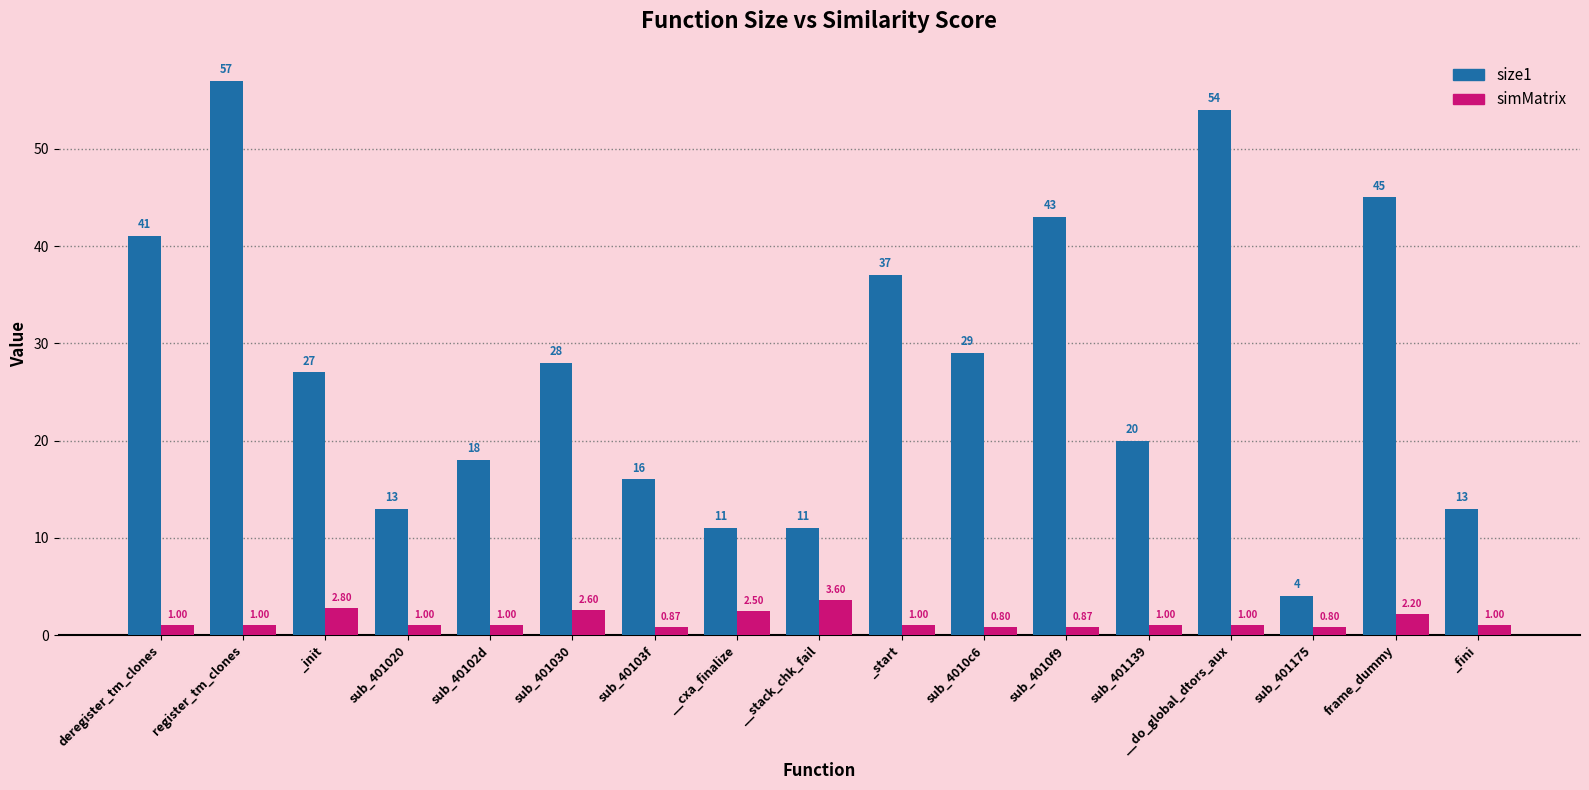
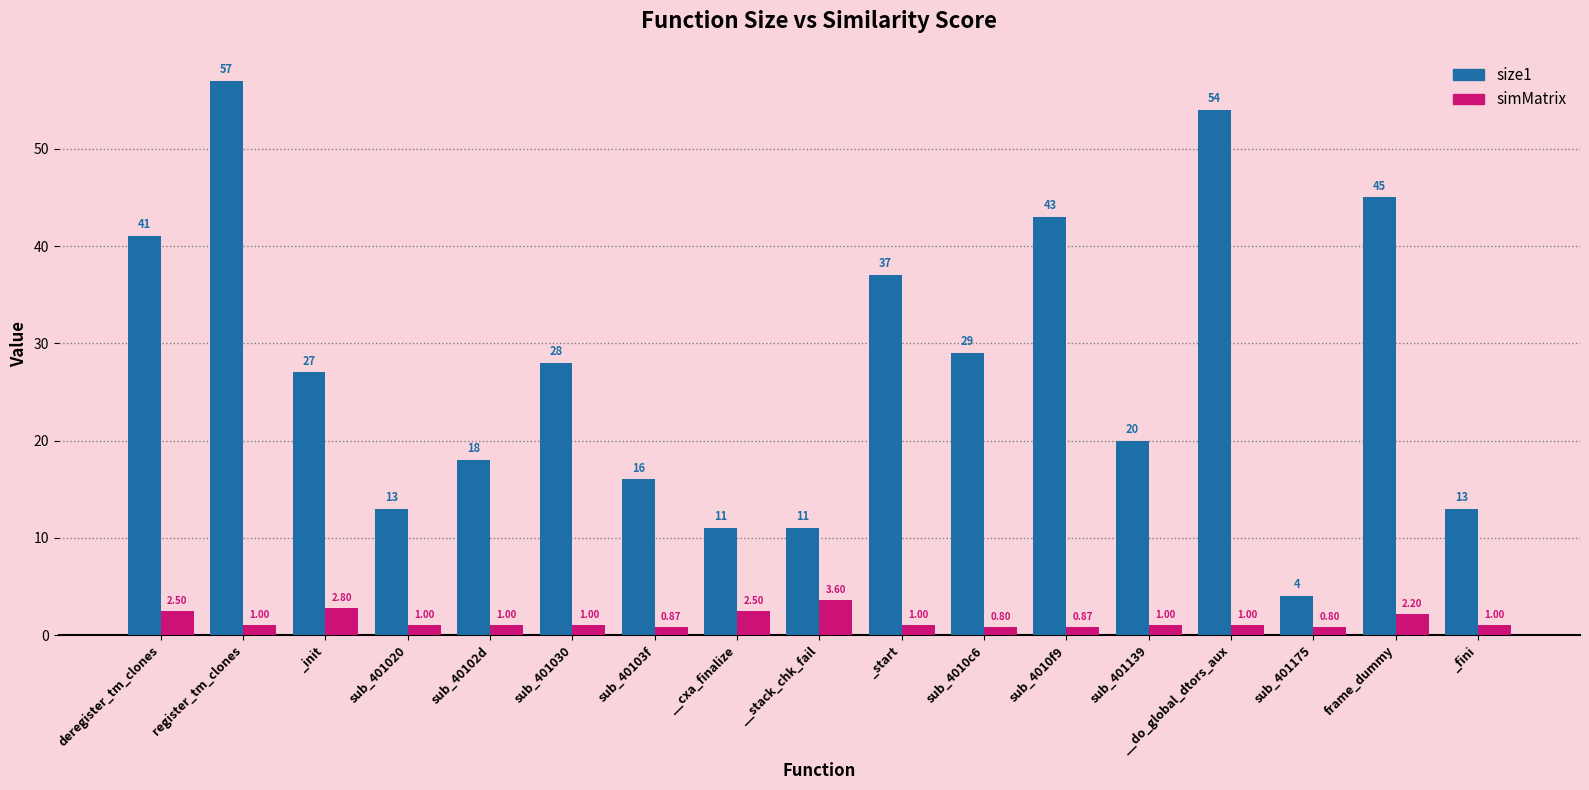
  {
    "size1": {
      "deregister_tm_clones": 41,
      "register_tm_clones": 57,
      "_init": 27,
      "sub_401020": 13,
      "sub_40102d": 18,
      "sub_401030": 28,
      "sub_40103f": 16,
      "__cxa_finalize": 11,
      "__stack_chk_fail": 11,
      "_start": 37,
      "sub_4010c6": 29,
      "sub_4010f9": 43,
      "sub_401139": 20,
      "__do_global_dtors_aux": 54,
      "sub_401175": 4,
      "frame_dummy": 45,
      "_fini": 13
    },
    "simMatrix": {
-     "deregister_tm_clones": 1.00,
+     "deregister_tm_clones": 2.50,
      "register_tm_clones": 1.00,
      "_init": 2.80,
      "sub_401020": 1.00,
      "sub_40102d": 1.00,
-     "sub_401030": 2.60,
+     "sub_401030": 1.00,
      "sub_40103f": 0.87,
      "__cxa_finalize": 2.50,
      "__stack_chk_fail": 3.60,
      "_start": 1.00,
      "sub_4010c6": 0.80,
      "sub_4010f9": 0.87,
      "sub_401139": 1.00,
      "__do_global_dtors_aux": 1.00,
      "sub_401175": 0.80,
      "frame_dummy": 2.20,
      "_fini": 1.00
    }
  }
